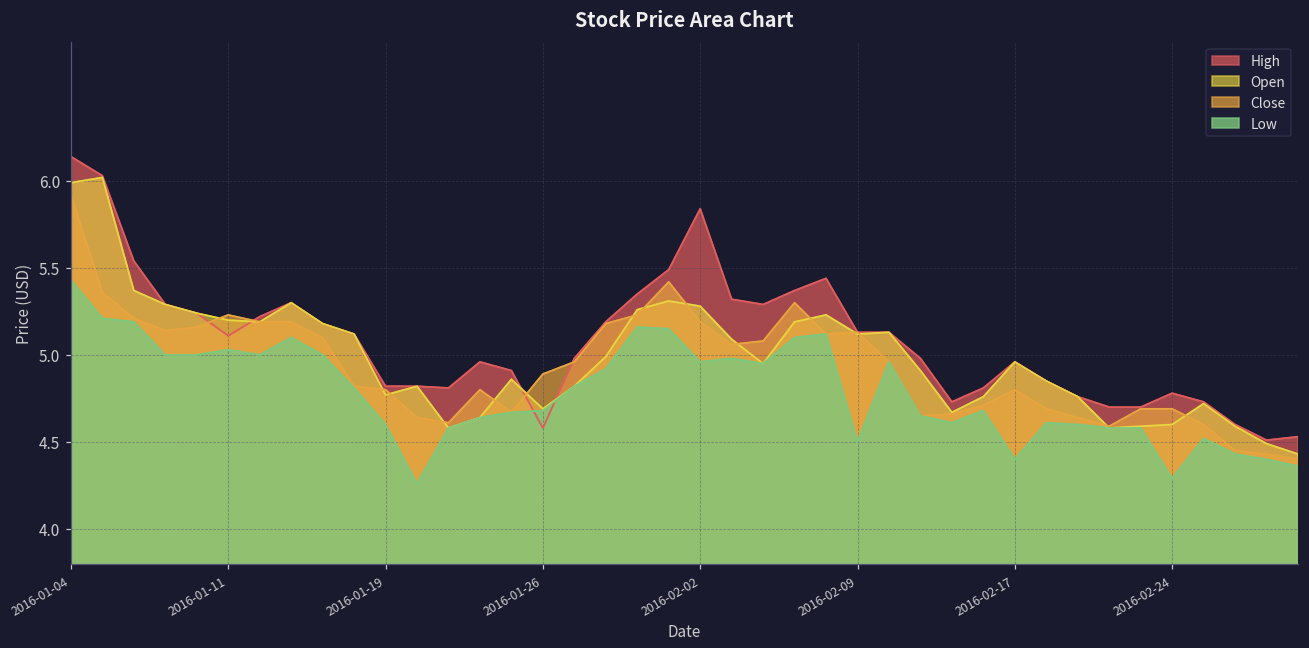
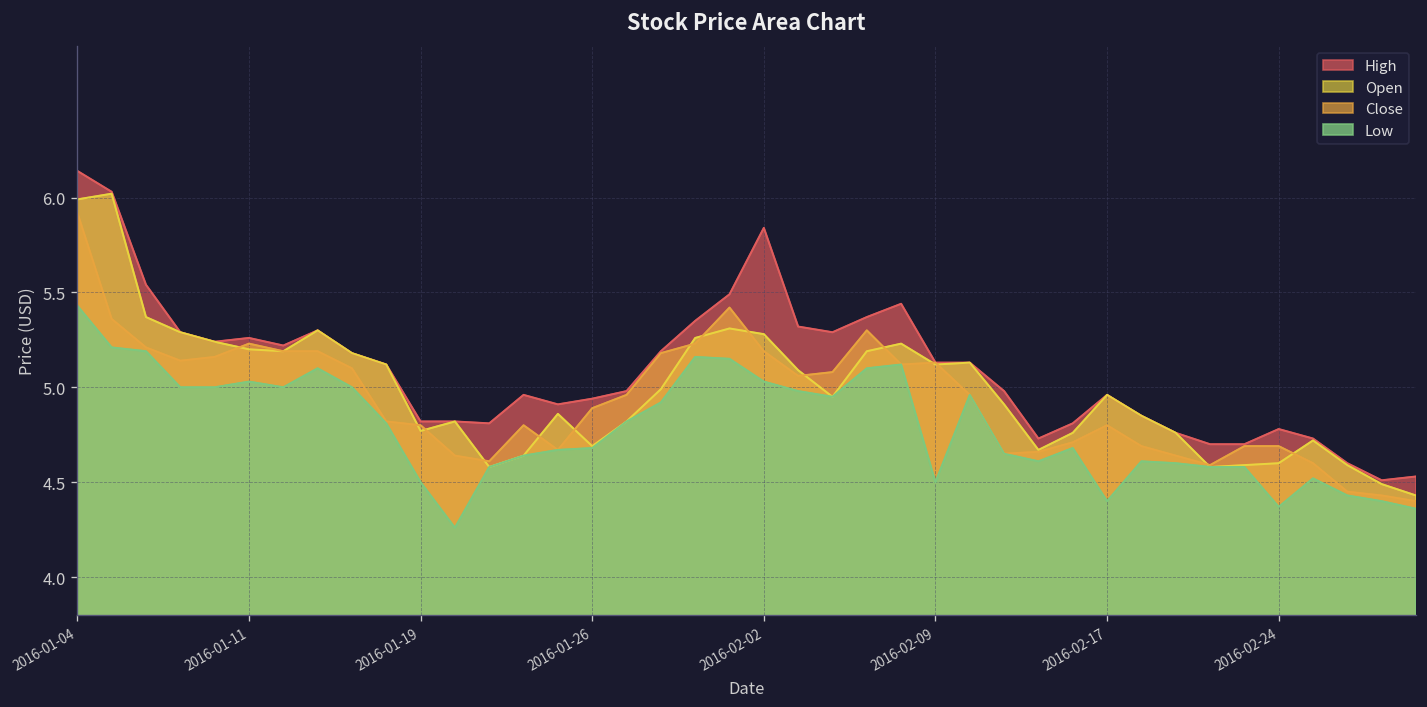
  {
    "High": {
      "2016-01-04": 6.14,
-     "2016-01-11": 5.11,
+     "2016-01-11": 5.26,
      "2016-01-19": 4.82,
-     "2016-01-26": 4.58,
+     "2016-01-26": 4.94,
      "2016-02-02": 5.84,
      "2016-02-24": 4.78
    },
    "Low": {
      "2016-01-04": 5.43,
      "2016-01-11": 5.03,
-     "2016-01-19": 4.6,
-     "2016-02-02": 4.96,
+     "2016-01-19": 4.5,
+     "2016-02-02": 5.03,
      "2016-02-09": 4.50,
      "2016-02-17": 4.40,
-     "2016-02-24": 4.29
+     "2016-02-24": 4.37
    }
  }
